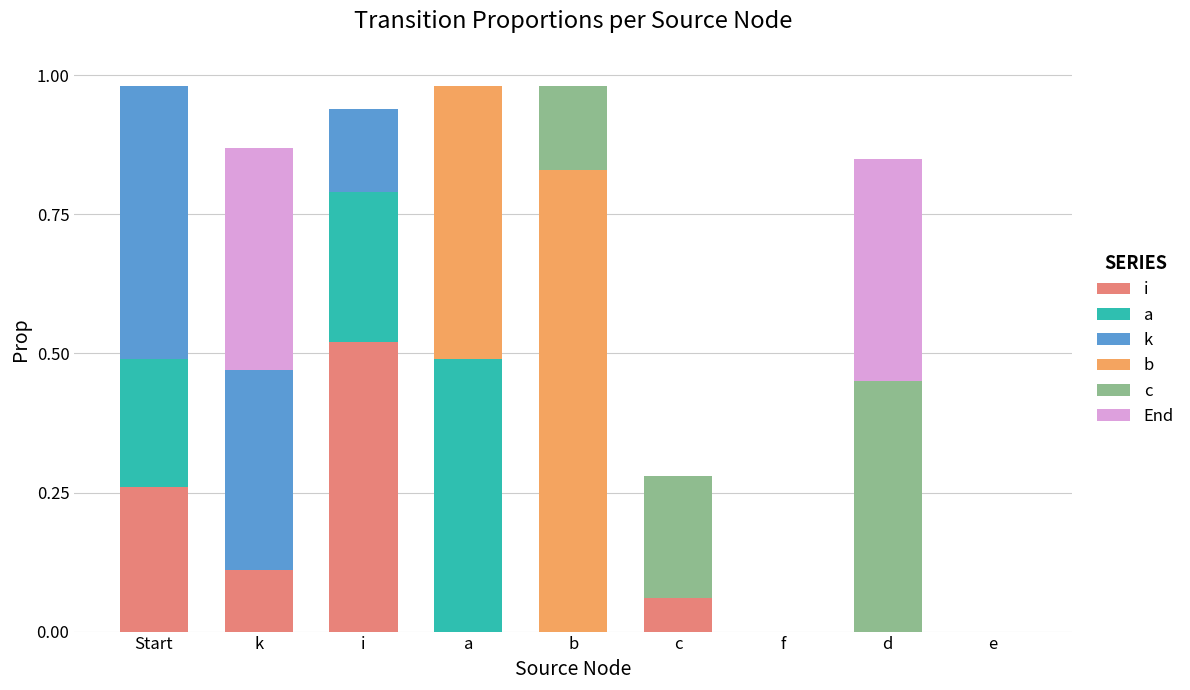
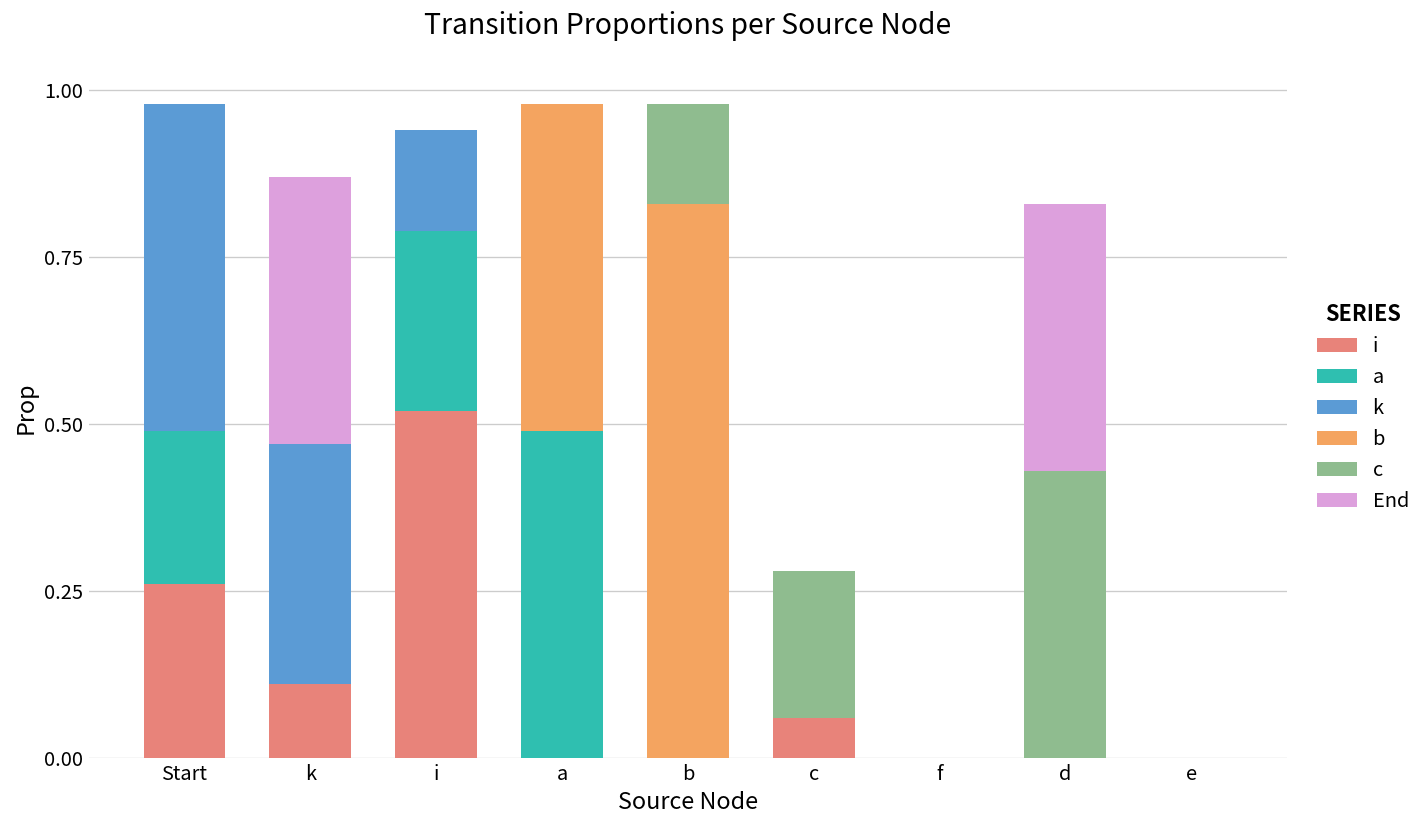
  {
    "a": {
      "Start": 0.23,
      "k": 0.00,
      "i": 0.27,
      "a": 0.49,
      "b": 0.00,
      "c": 0.00,
      "f": 0.00,
      "d": 0.00,
      "e": 0.00
    },
    "k": {
      "Start": 0.49,
      "k": 0.36,
      "i": 0.15,
      "a": 0.00,
      "b": 0.00,
      "c": 0.00,
      "f": 0.00,
      "d": 0.00,
      "e": 0.00
    },
    "c": {
      "Start": 0.00,
      "k": 0.00,
      "i": 0.00,
      "a": 0.00,
      "b": 0.15,
      "c": 0.22,
      "f": 0.00,
-     "d": 0.45,
+     "d": 0.43,
      "e": 0.00
    },
    "End": {
      "Start": 0.00,
      "k": 0.40,
      "i": 0.00,
      "a": 0.00,
      "b": 0.00,
      "c": 0.00,
      "f": 0.00,
      "d": 0.40,
      "e": 0.00
    }
  }
